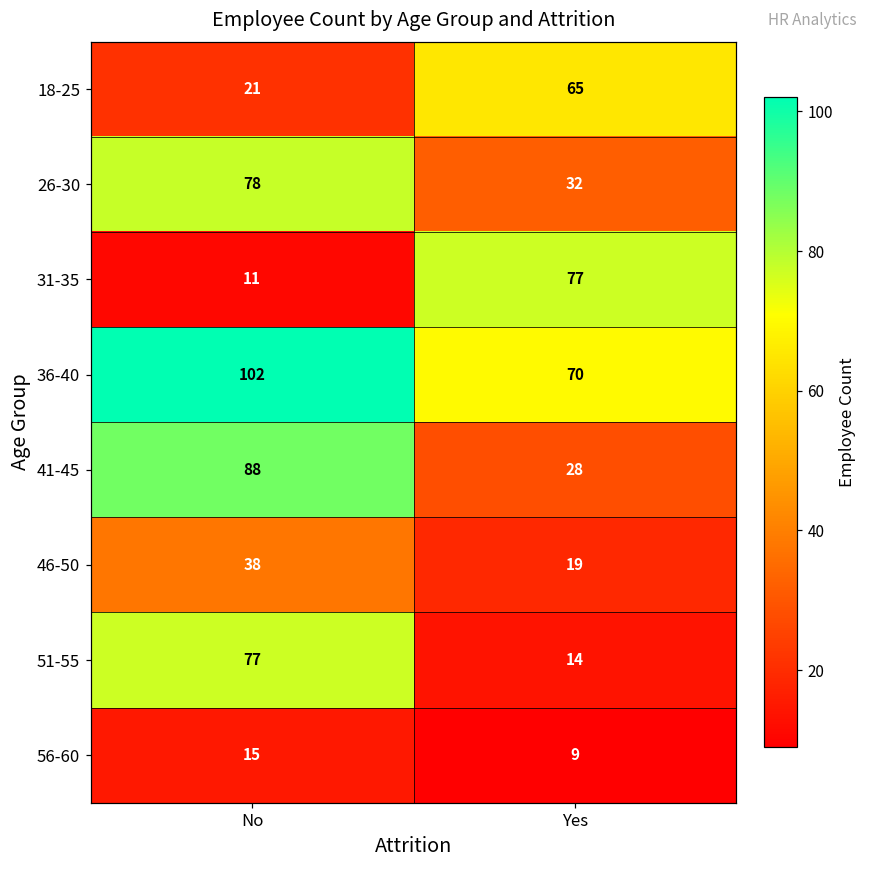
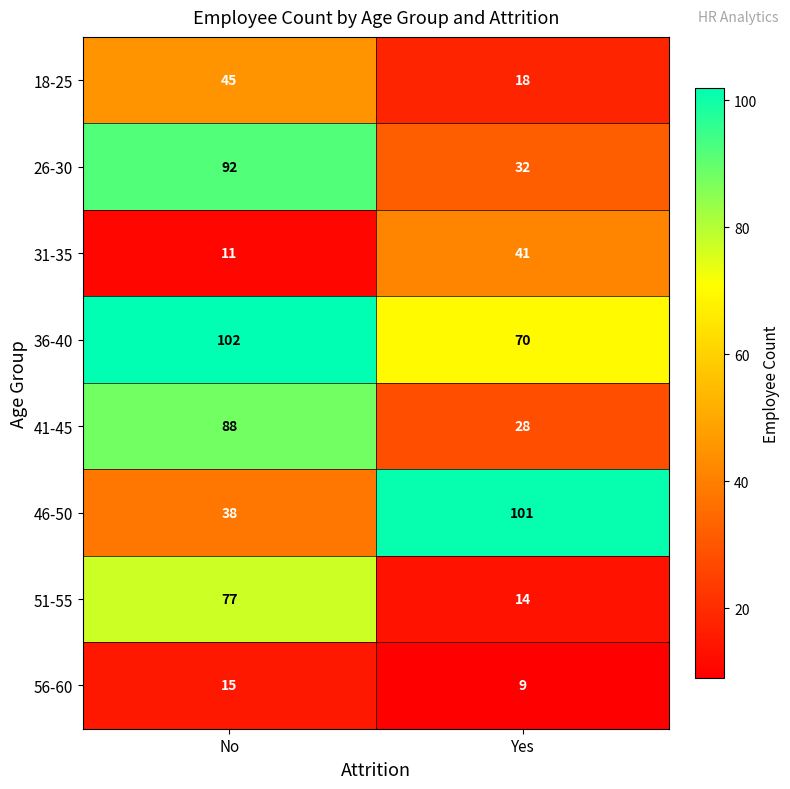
  {
    "18-25": {
-     "No": 21,
-     "Yes": 65
+     "No": 45,
+     "Yes": 18
    },
    "26-30": {
-     "No": 78,
+     "No": 92,
      "Yes": 32
    },
    "31-35": {
      "No": 11,
-     "Yes": 77
+     "Yes": 41
    },
    "36-40": {
      "No": 102,
      "Yes": 70
    },
    "41-45": {
      "No": 88,
      "Yes": 28
    },
    "46-50": {
      "No": 38,
-     "Yes": 19
+     "Yes": 101
    },
    "51-55": {
      "No": 77,
      "Yes": 14
    },
    "56-60": {
      "No": 15,
      "Yes": 9
    }
  }
